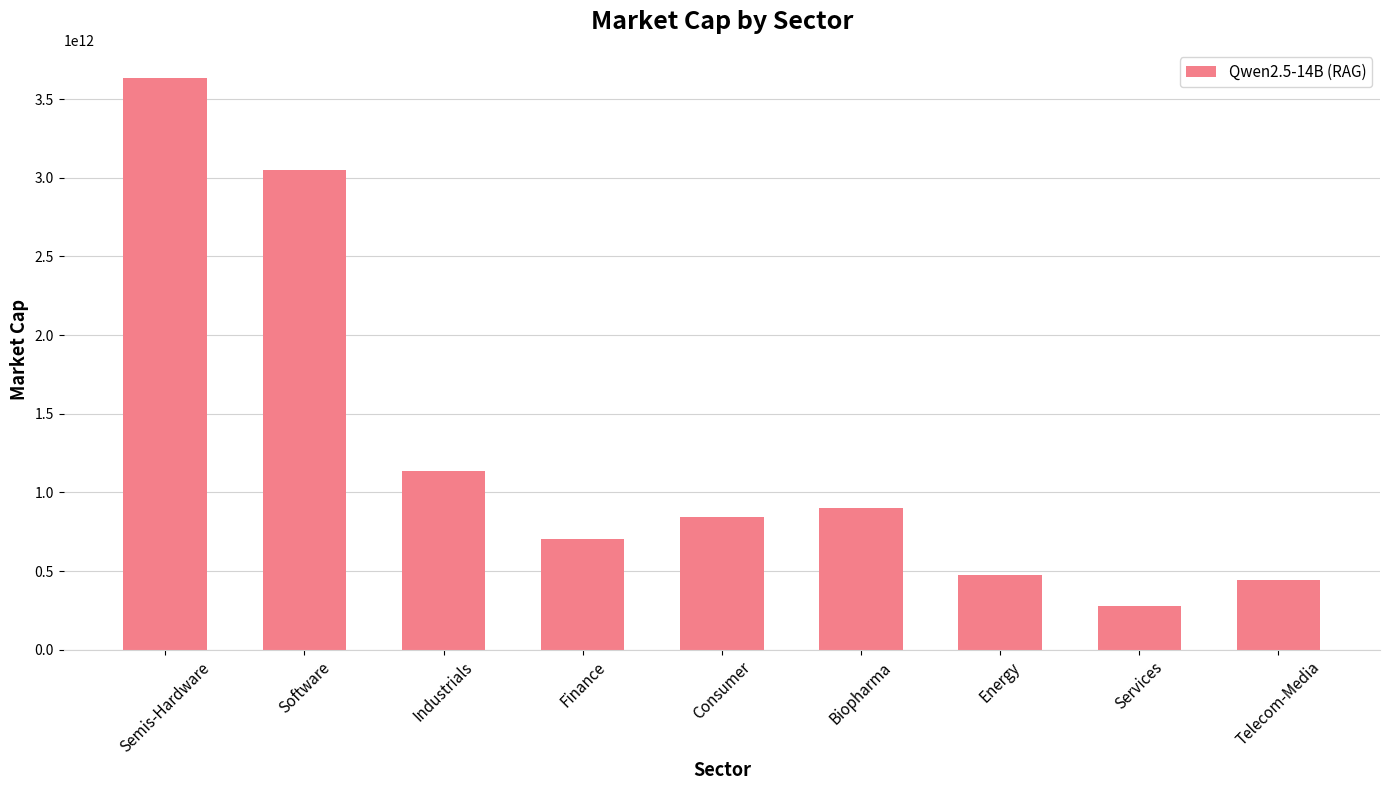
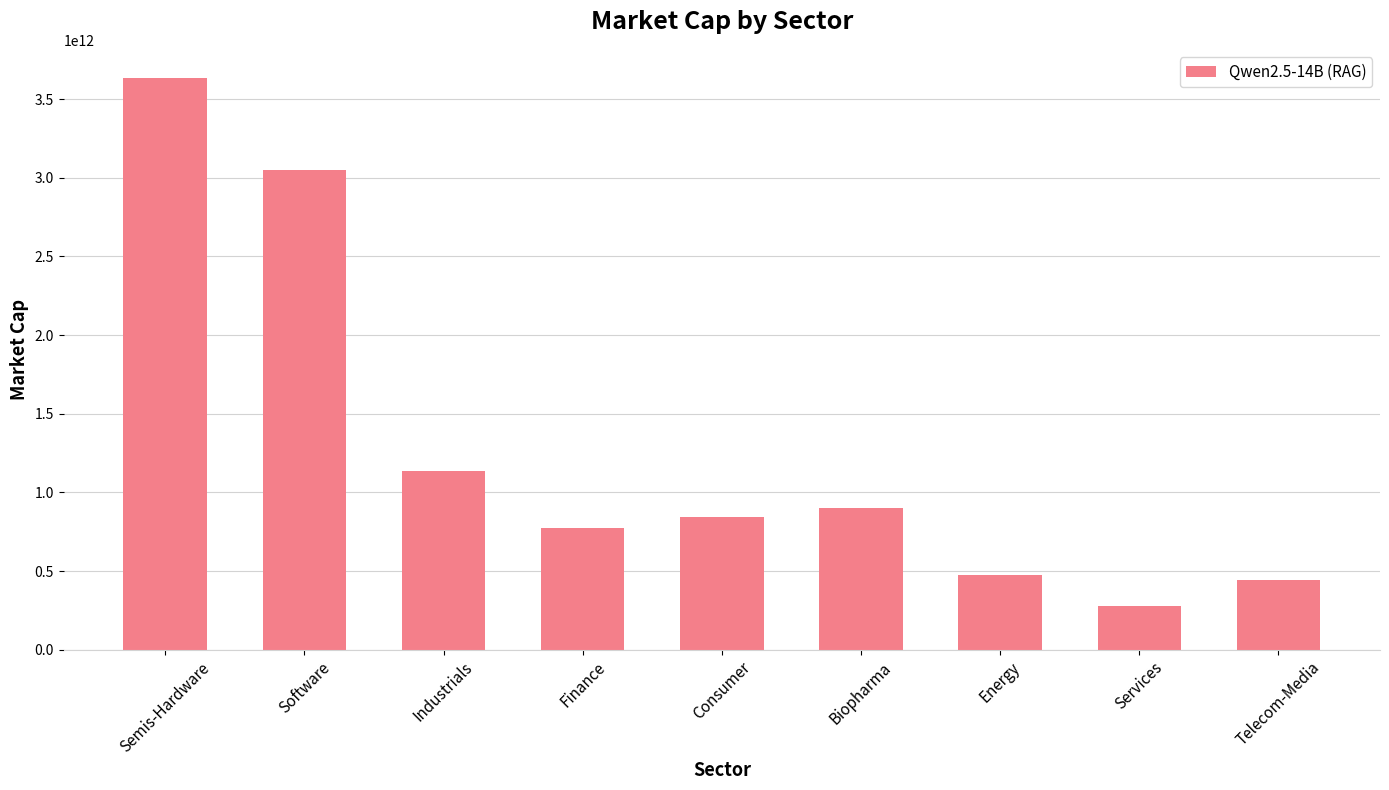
  {
    "Semis-Hardware": 3630000000000,
    "Software": 3050000000000,
    "Industrials": 1130000000000,
-   "Finance": 710000000000,
+   "Finance": 780000000000,
    "Consumer": 840000000000,
    "Biopharma": 900000000000,
    "Energy": 470000000000,
    "Services": 280000000000,
    "Telecom-Media": 440000000000
  }
